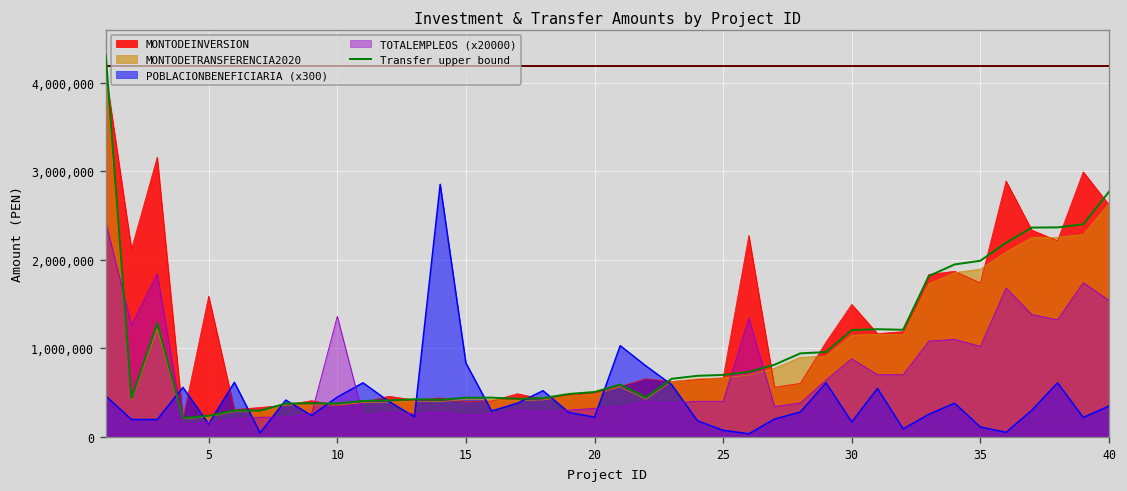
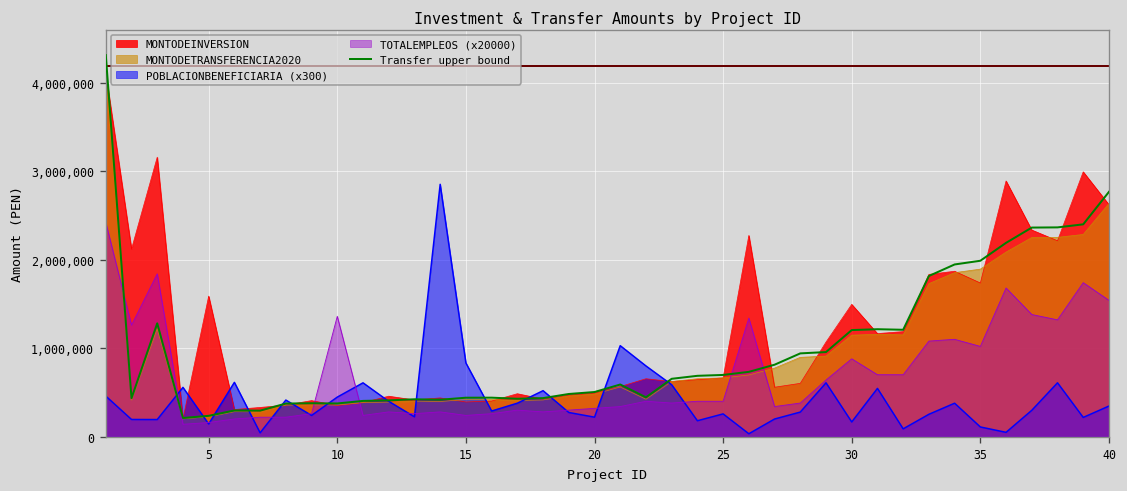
  {
    "MONTODEINVERSION": {
      "5": "1,600,000",
      "30": "1,500,000",
      "35": "1,700,000"
    },
    "MONTODETRANSFERENCIA2020": {
      "30": "1,100,000",
      "35": "1,900,000"
    },
    "POBLACIONBENEFICIARIA (x300)": {
      "10": "400,000",
      "15": "800,000",
      "20": "200,000",
-     "25": "100,000",
+     "25": "300,000",
      "30": "200,000",
      "35": "100,000",
      "40": "300,000"
    },
    "TOTALEMPLEOS (x20000)": {
      "10": "1,400,000",
      "15": "200,000",
      "20": "300,000",
      "25": "400,000",
      "30": "900,000",
      "35": "1,000,000",
      "40": "1,500,000"
    },
    "Transfer upper bound": {
      "30": "1,200,000",
      "35": "2,000,000",
      "40": "2,800,000"
    }
  }
